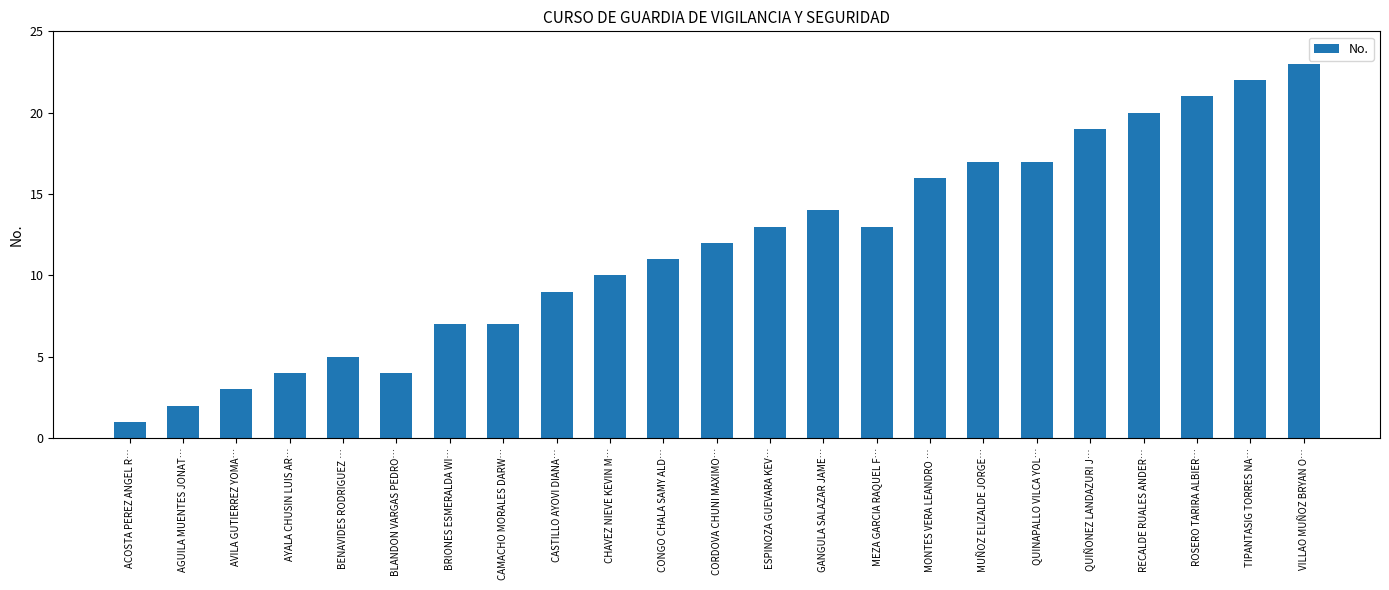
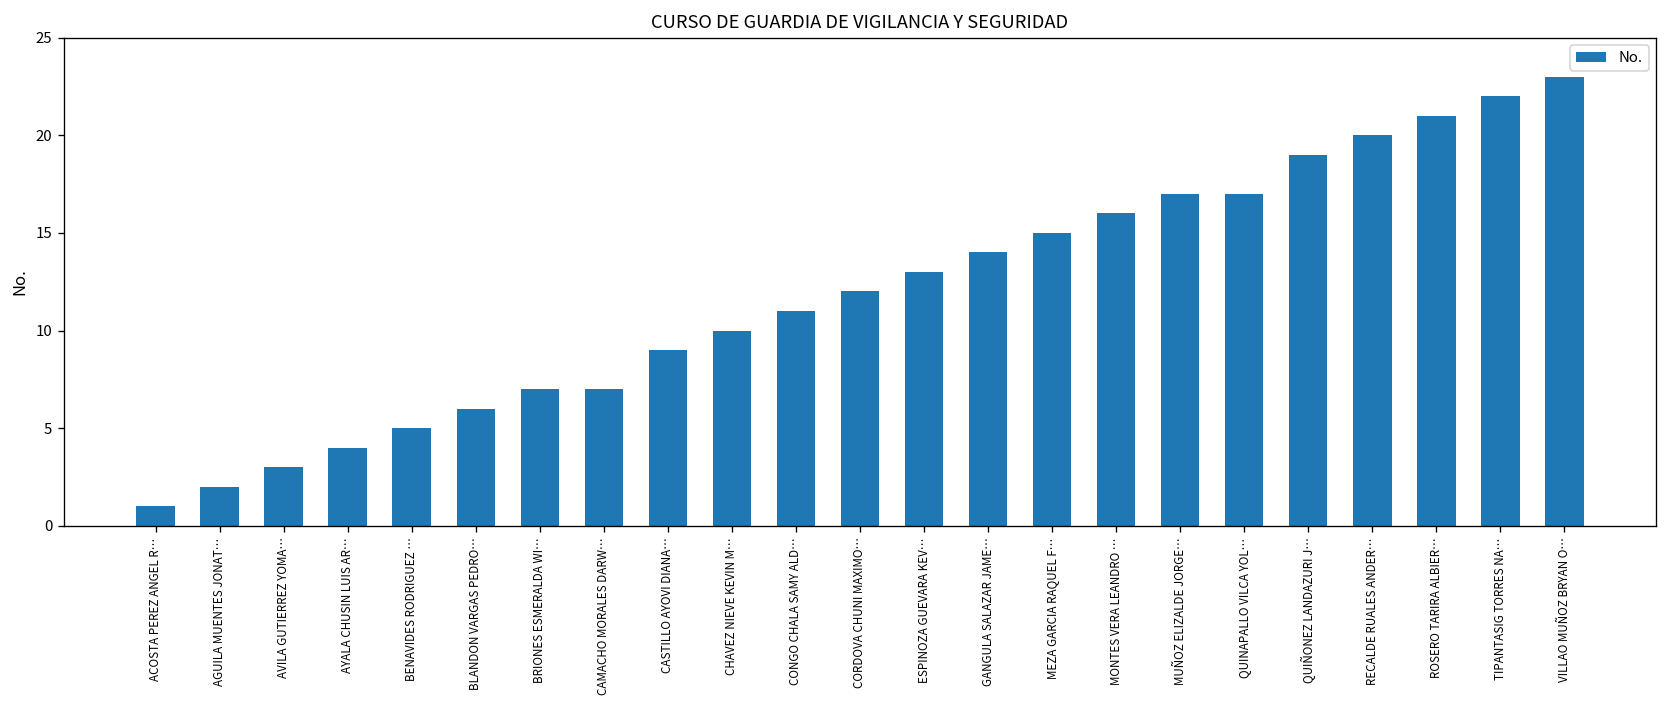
  {
    "ACOSTA PEREZ ANGEL R…": 1,
    "AGUILA MUENTES JONAT…": 2,
    "AVILA GUTIERREZ YOMA…": 3,
    "AYALA CHUSIN LUIS AR…": 4,
    "BENAVIDES RODRIGUEZ …": 5,
-   "BLANDON VARGAS PEDRO…": 4,
+   "BLANDON VARGAS PEDRO…": 6,
    "BRIONES ESMERALDA WI…": 7,
    "CAMACHO MORALES DARW…": 7,
    "CASTILLO AYOVI DIANA…": 9,
    "CHAVEZ NIEVE KEVIN M…": 10,
    "CONGO CHALA SAMY ALD…": 11,
    "CORDOVA CHUNI MAXIMO…": 12,
    "ESPINOZA GUEVARA KEV…": 13,
    "GANGULA SALAZAR JAME…": 14,
-   "MEZA GARCIA RAQUEL F…": 13,
+   "MEZA GARCIA RAQUEL F…": 15,
    "MONTES VERA LEANDRO …": 16,
    "MUÑOZ ELIZALDE JORGE…": 17,
    "QUINAPALLO VILCA YOL…": 17,
    "QUIÑONEZ LANDAZURI J…": 19,
    "RECALDE RUALES ANDER…": 20,
    "ROSERO TARIRA ALBIER…": 21,
    "TIPANTASIG TORRES NA…": 22,
    "VILLAO MUÑOZ BRYAN O…": 23
  }
